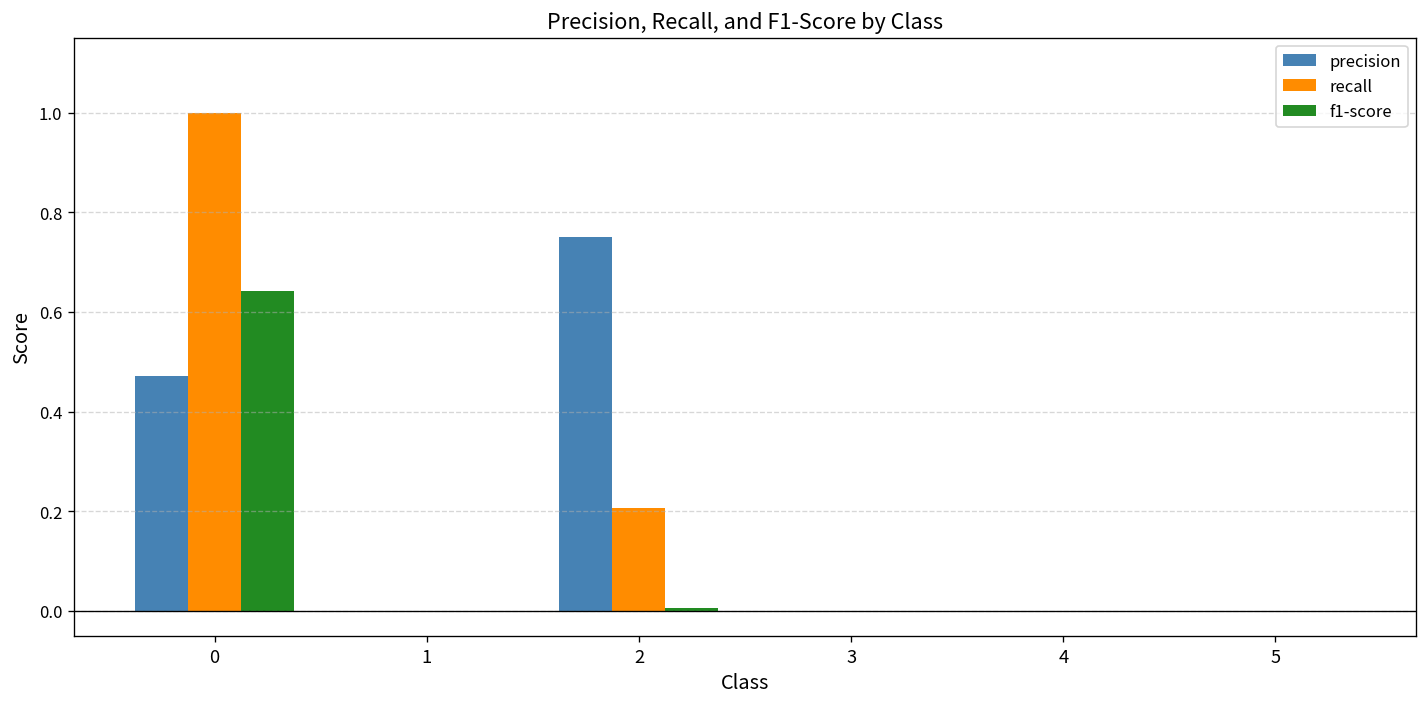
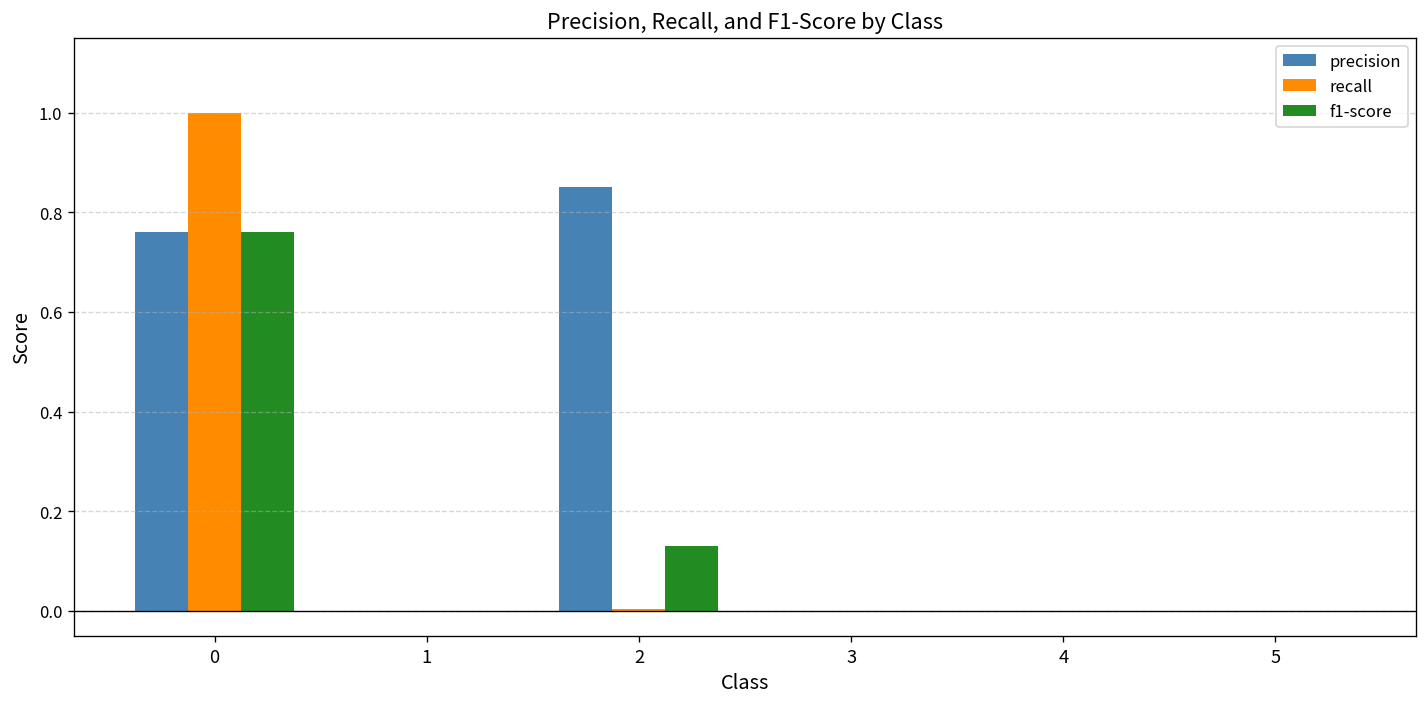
  {
    "precision": {
-     "0": 0.47,
+     "0": 0.76,
      "1": 0.00,
-     "2": 0.75,
+     "2": 0.85,
      "3": 0.00,
      "4": 0.00,
      "5": 0.00
    },
    "recall": {
      "0": 1.00,
      "1": 0.00,
-     "2": 0.21,
+     "2": 0.00,
      "3": 0.00,
      "4": 0.00,
      "5": 0.00
    },
    "f1-score": {
-     "0": 0.64,
+     "0": 0.76,
      "1": 0.00,
-     "2": 0.01,
+     "2": 0.13,
      "3": 0.00,
      "4": 0.00,
      "5": 0.00
    }
  }
